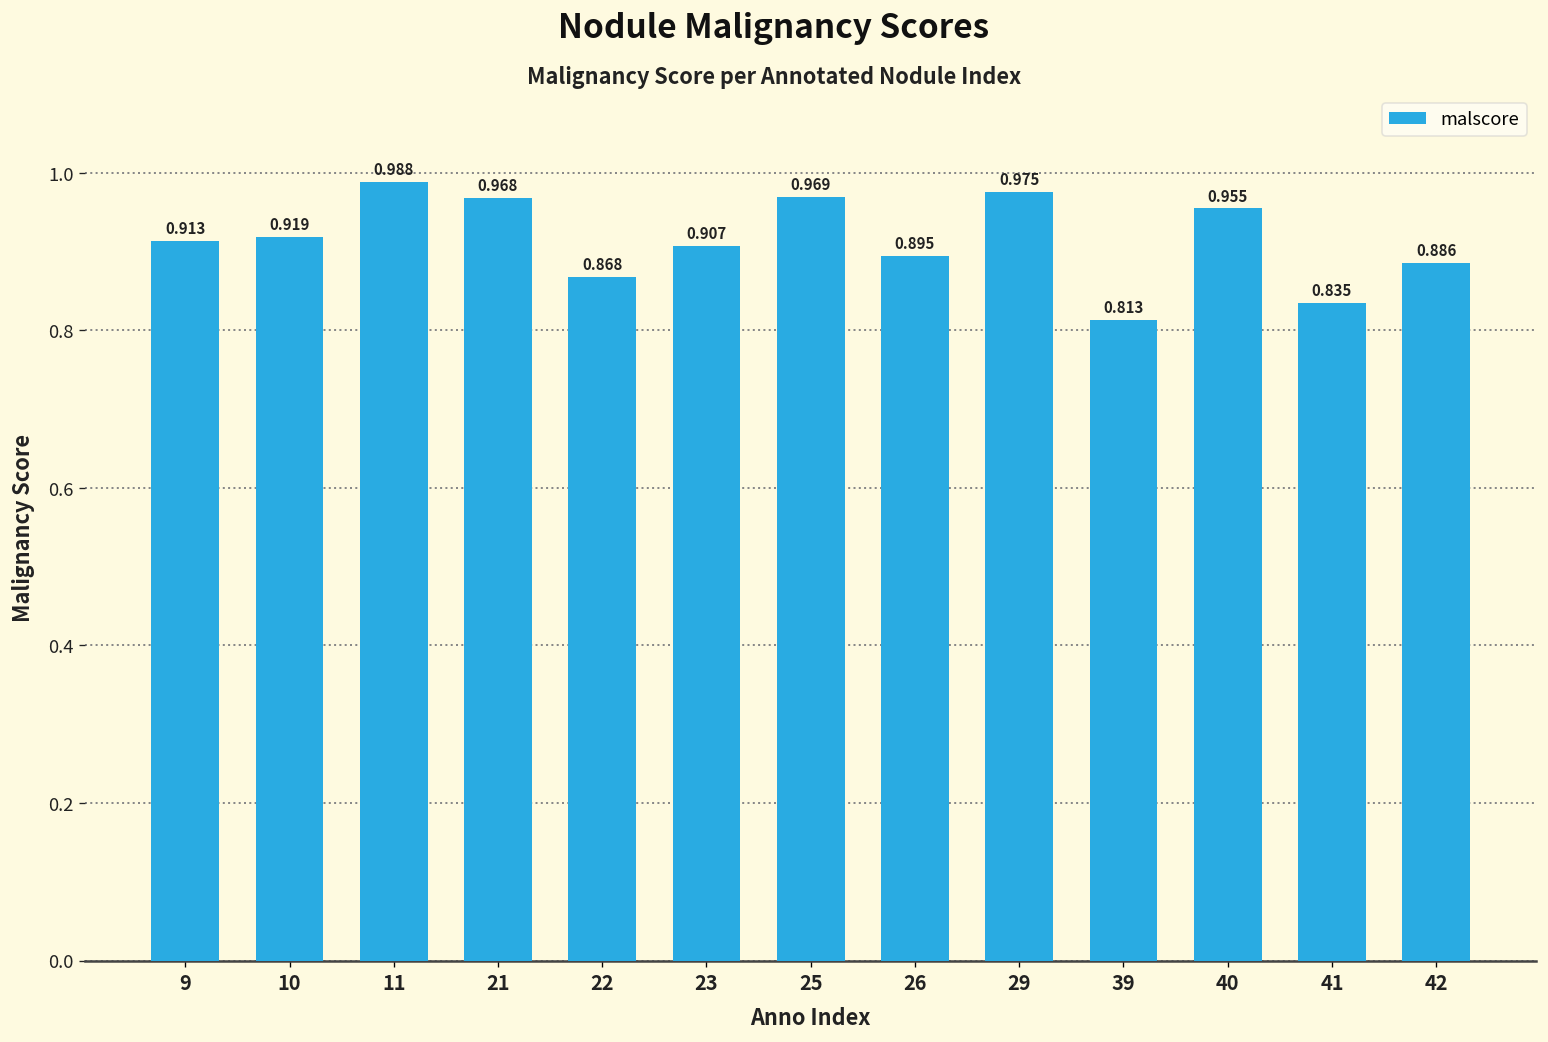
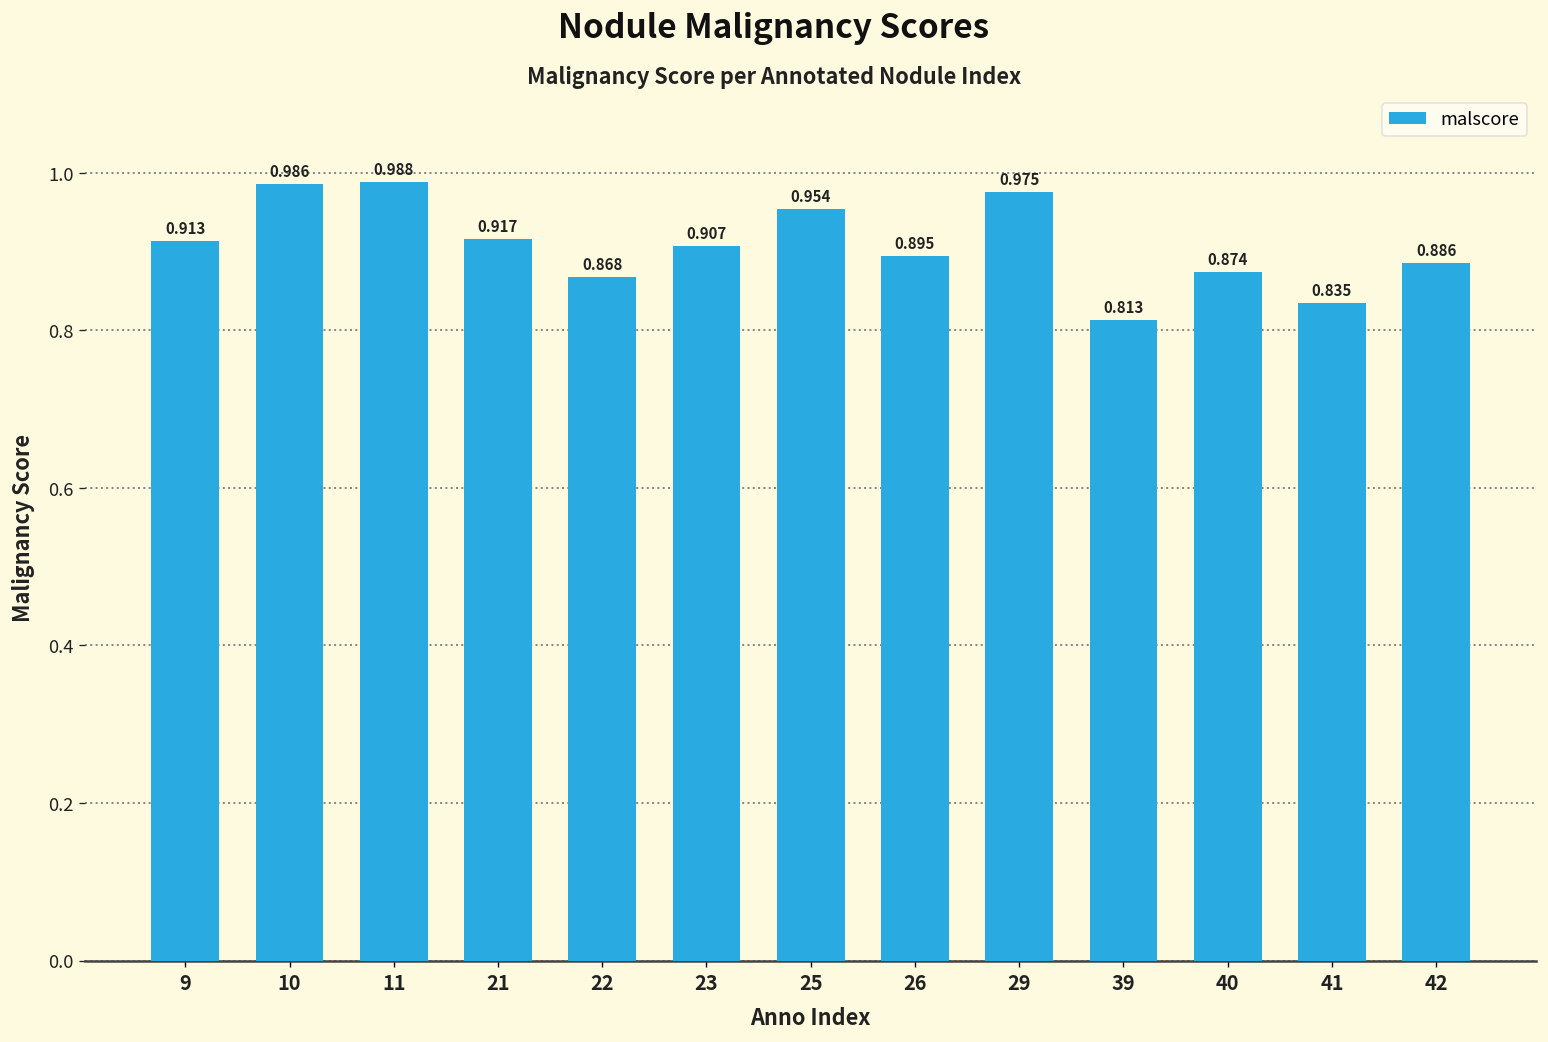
  {
    "9": 0.913,
-   "10": 0.919,
+   "10": 0.986,
    "11": 0.988,
-   "21": 0.968,
+   "21": 0.917,
    "22": 0.868,
    "23": 0.907,
-   "25": 0.969,
+   "25": 0.954,
    "26": 0.895,
    "29": 0.975,
    "39": 0.813,
-   "40": 0.955,
+   "40": 0.874,
    "41": 0.835,
    "42": 0.886
  }
